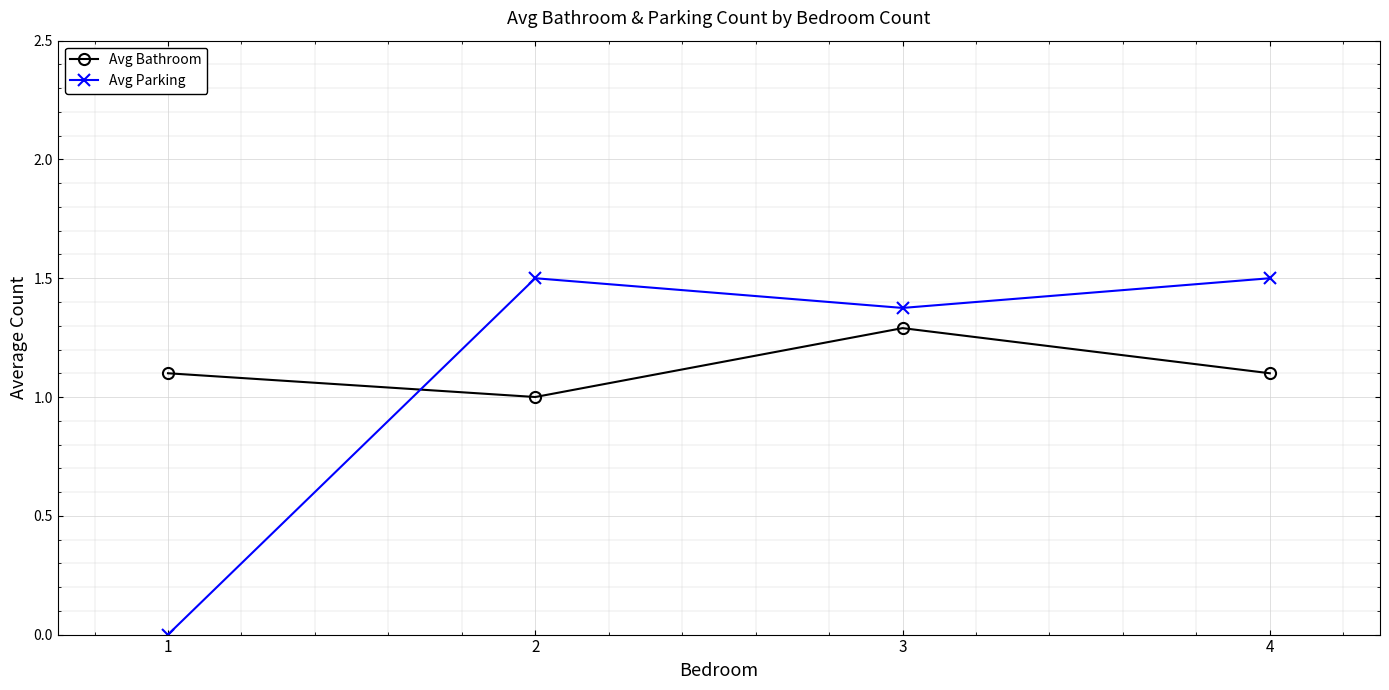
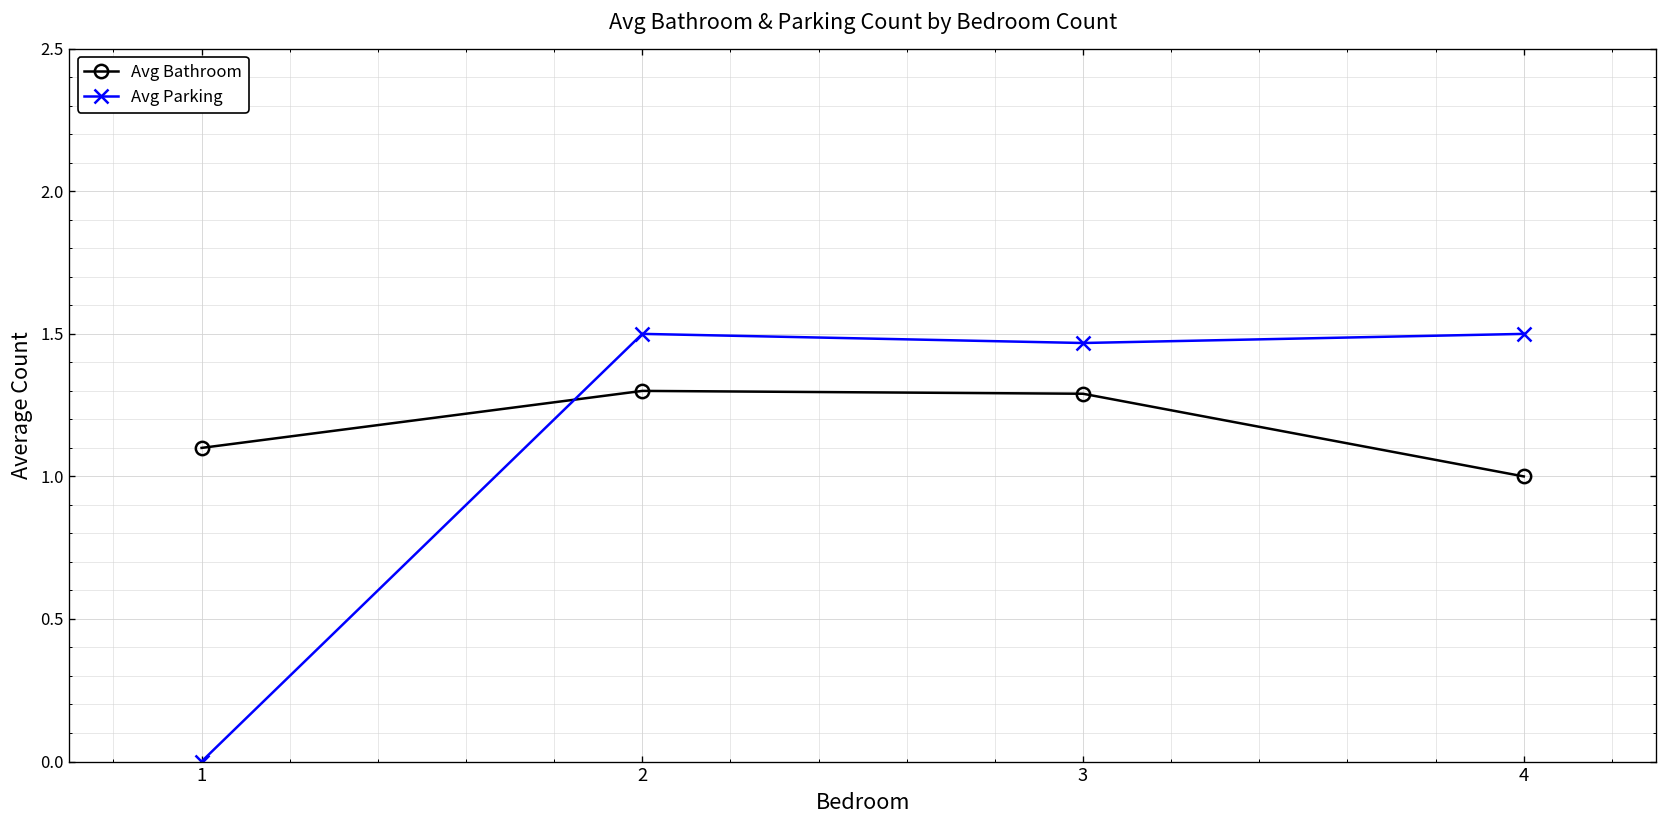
  {
    "Avg Bathroom": {
      "1": 1.1,
-     "2": 1.0,
+     "2": 1.3,
      "3": 1.3,
-     "4": 1.1
+     "4": 1.0
    },
    "Avg Parking": {
      "1": 0.00,
      "2": 1.50,
-     "3": 1.38,
+     "3": 1.47,
      "4": 1.50
    }
  }
